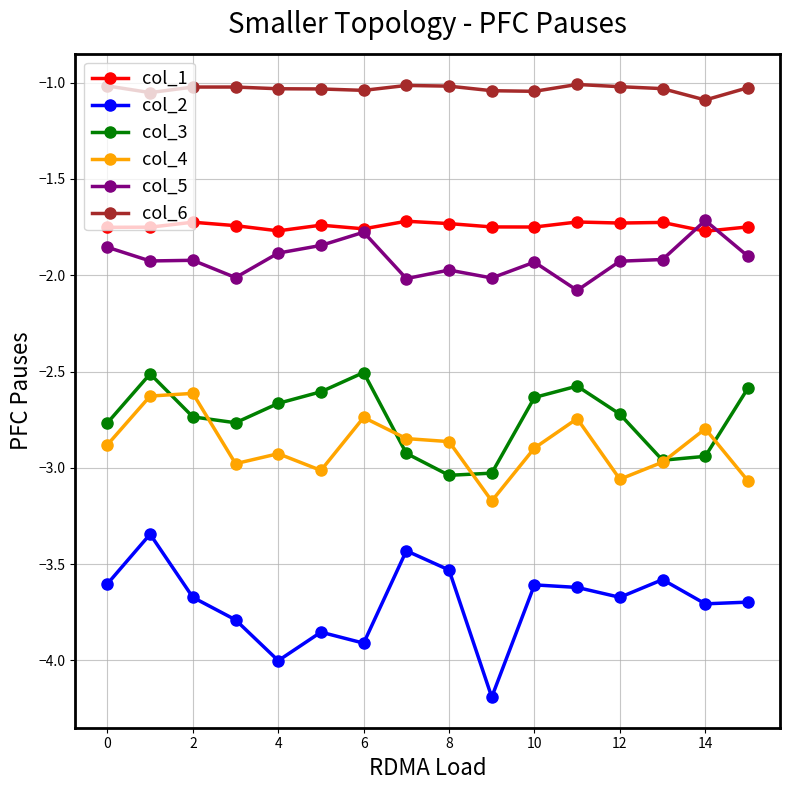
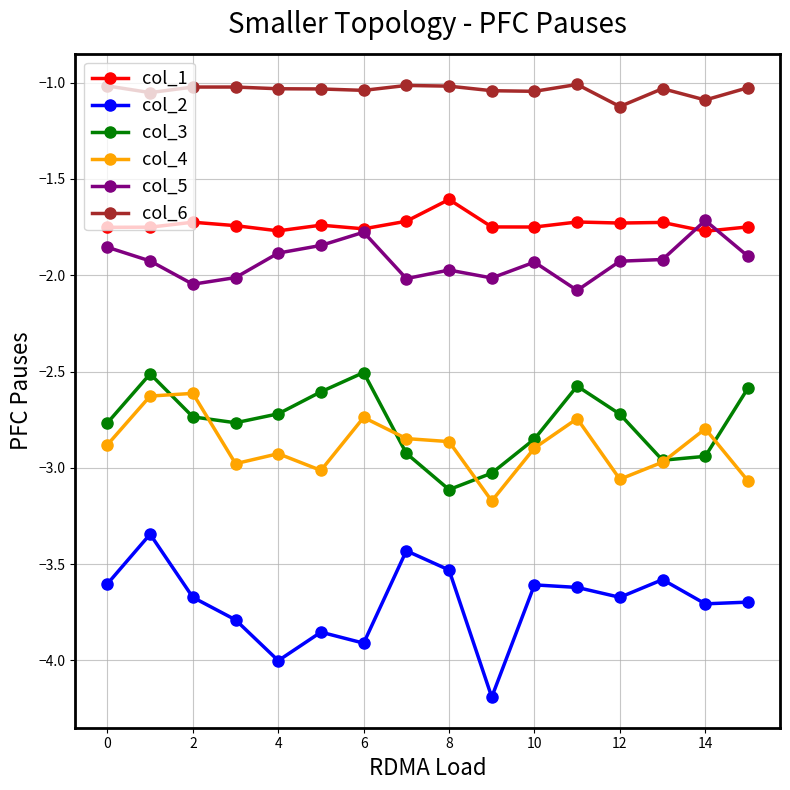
  {
    "col_1": {
      "4": -1.77,
      "6": -1.76,
-     "8": -1.73,
+     "8": -1.61,
      "10": -1.75,
      "12": -1.73,
      "14": -1.77
    },
    "col_2": {
      "0": -3.60,
      "2": -3.67,
      "4": -4.00,
      "6": -3.91,
      "8": -3.53,
      "10": -3.61,
      "12": -3.67,
      "14": -3.71
    },
    "col_3": {
      "0": -2.77,
      "2": -2.74,
-     "4": -2.67,
+     "4": -2.72,
      "6": -2.51,
-     "8": -3.04,
-     "10": -2.63,
+     "8": -3.11,
+     "10": -2.85,
      "12": -2.72,
      "14": -2.94
    },
    "col_4": {
      "0": -2.88,
      "2": -2.61,
      "4": -2.93,
      "6": -2.74,
      "8": -2.86,
      "10": -2.90,
      "12": -3.06,
      "14": -2.80
    },
    "col_5": {
      "0": -1.85,
-     "2": -1.92,
+     "2": -2.05,
      "4": -1.88,
      "6": -1.78,
      "8": -1.97,
      "10": -1.93,
      "12": -1.93,
      "14": -1.72
    },
    "col_6": {
      "4": -1.03,
      "6": -1.04,
      "8": -1.02,
      "10": -1.04,
-     "12": -1.02,
+     "12": -1.12,
      "14": -1.09
    }
  }
